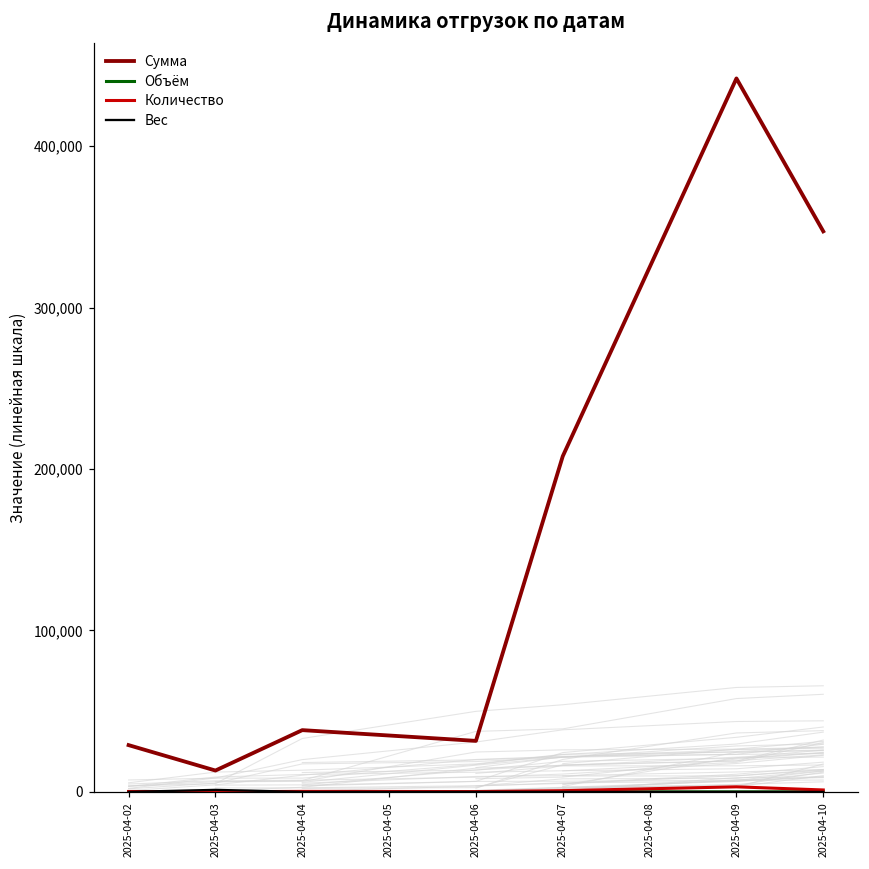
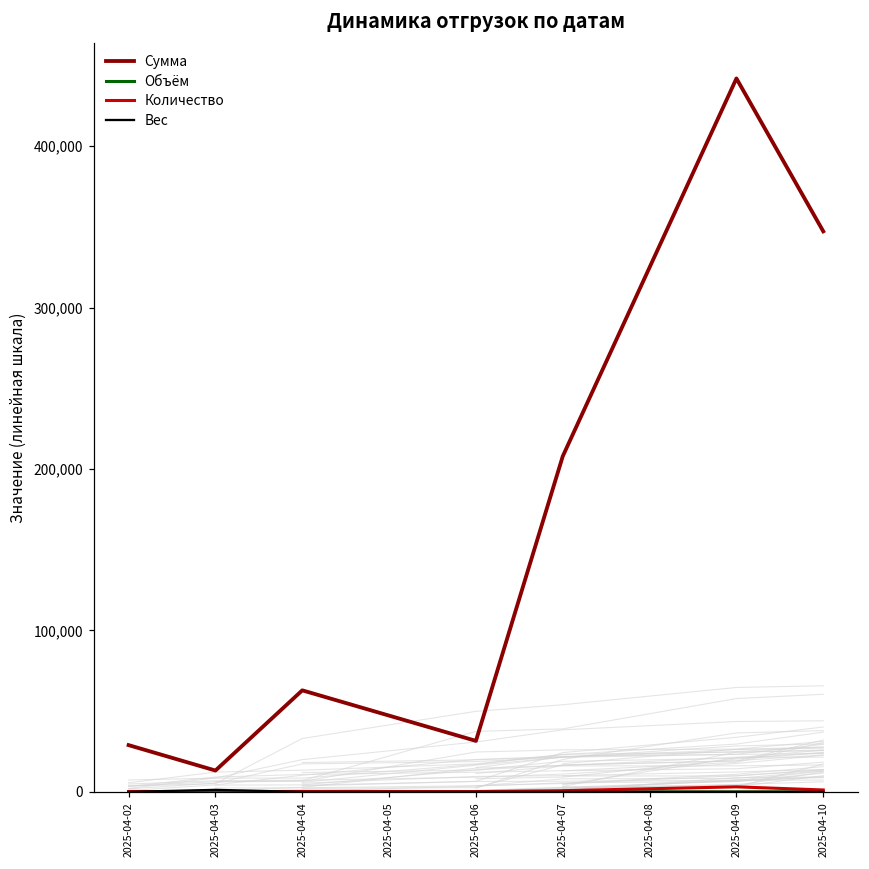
  {
    "Сумма": {
      "2025-04-02": "29,000",
-     "2025-04-04": "38,000",
+     "2025-04-04": "63,000",
      "2025-04-07": "208,000",
      "2025-04-09": "442,000",
      "2025-04-10": "347,000"
    }
  }
